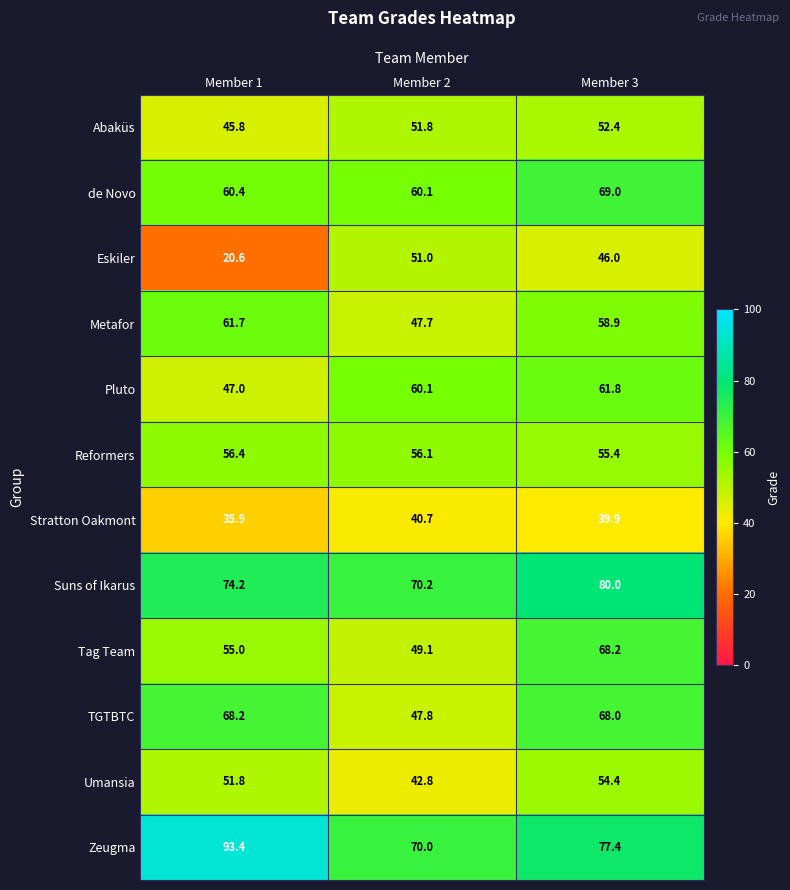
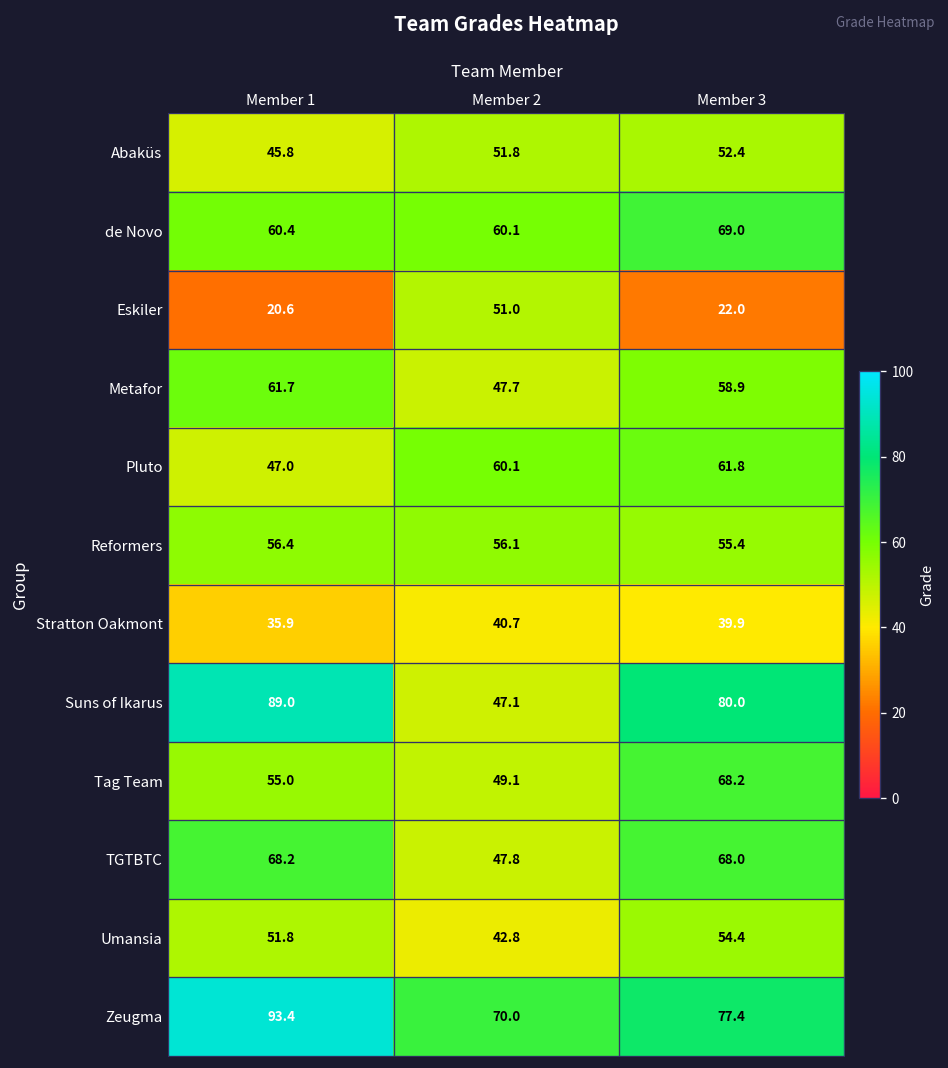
  {
    "Abaküs": {
      "Member 1": 45.8,
      "Member 2": 51.8,
      "Member 3": 52.4
    },
    "de Novo": {
      "Member 1": 60.4,
      "Member 2": 60.1,
      "Member 3": 69.0
    },
    "Eskiler": {
      "Member 1": 20.6,
      "Member 2": 51.0,
-     "Member 3": 46.0
+     "Member 3": 22.0
    },
    "Metafor": {
      "Member 1": 61.7,
      "Member 2": 47.7,
      "Member 3": 58.9
    },
    "Pluto": {
      "Member 1": 47.0,
      "Member 2": 60.1,
      "Member 3": 61.8
    },
    "Reformers": {
      "Member 1": 56.4,
      "Member 2": 56.1,
      "Member 3": 55.4
    },
    "Stratton Oakmont": {
      "Member 1": 35.9,
      "Member 2": 40.7,
      "Member 3": 39.9
    },
    "Suns of Ikarus": {
-     "Member 1": 74.2,
-     "Member 2": 70.2,
+     "Member 1": 89.0,
+     "Member 2": 47.1,
      "Member 3": 80.0
    },
    "Tag Team": {
      "Member 1": 55.0,
      "Member 2": 49.1,
      "Member 3": 68.2
    },
    "TGTBTC": {
      "Member 1": 68.2,
      "Member 2": 47.8,
      "Member 3": 68.0
    },
    "Umansia": {
      "Member 1": 51.8,
      "Member 2": 42.8,
      "Member 3": 54.4
    },
    "Zeugma": {
      "Member 1": 93.4,
      "Member 2": 70.0,
      "Member 3": 77.4
    }
  }
